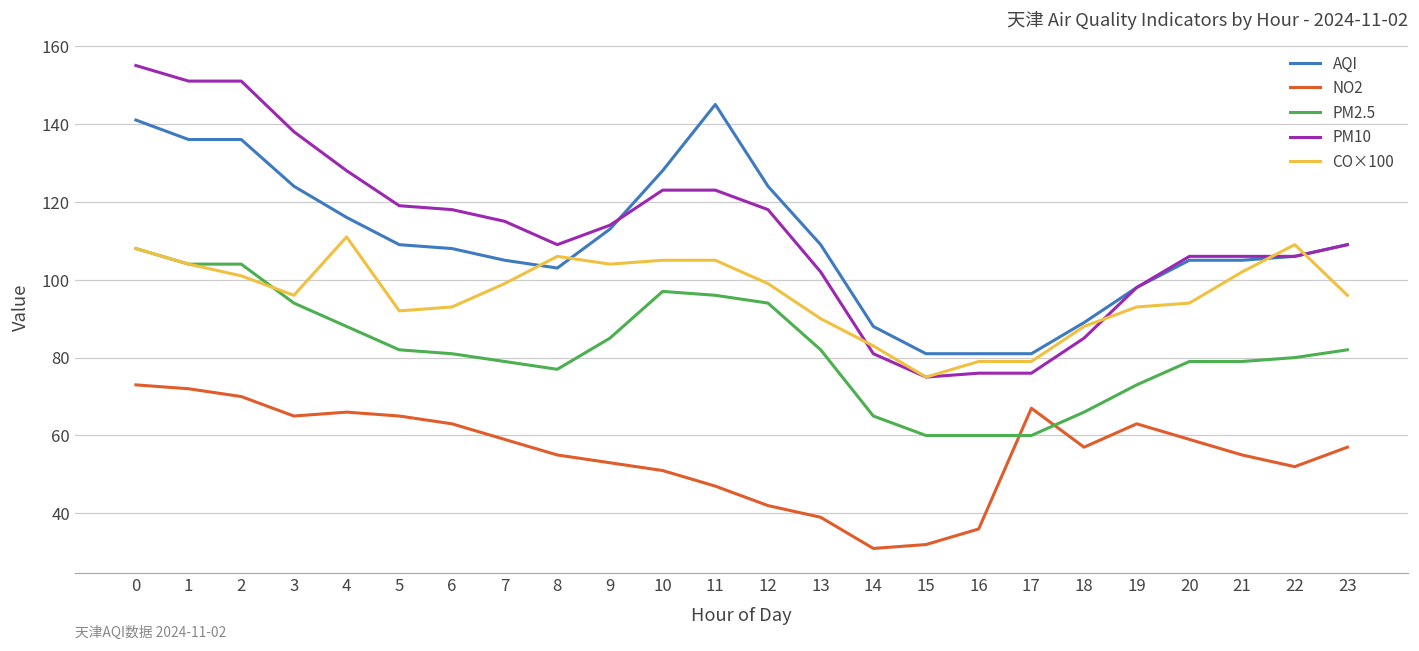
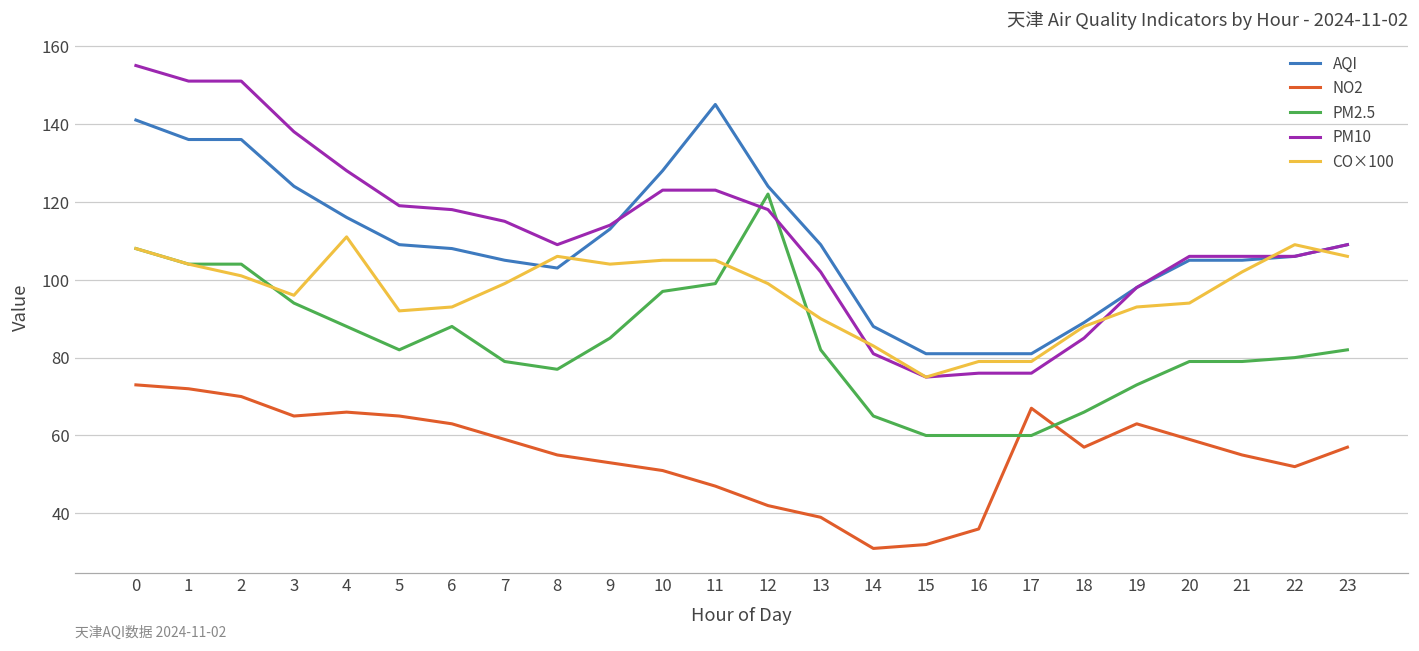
  {
    "AQI": {
      "0": 141,
      "1": 136,
      "2": 136,
      "3": 124,
      "4": 116,
      "5": 109,
      "6": 108,
      "7": 105,
      "8": 103,
      "9": 113,
      "10": 128,
      "11": 145,
      "12": 124,
      "13": 109,
      "14": 88,
      "15": 81,
      "16": 81,
      "17": 81,
      "18": 89,
      "20": 105,
      "21": 105
    },
    "NO2": {
      "0": 73,
      "1": 72,
      "2": 70,
      "3": 65,
      "4": 66,
      "5": 65,
      "6": 63,
      "7": 59,
      "8": 55,
      "9": 53,
      "10": 51,
      "11": 47,
      "12": 42,
      "13": 39,
      "14": 31,
      "15": 32,
      "16": 36,
      "17": 67,
      "18": 57,
      "19": 63,
      "20": 59,
      "21": 55,
      "22": 52,
      "23": 57
    },
    "PM2.5": {
      "2": 104,
      "3": 94,
      "4": 88,
      "5": 82,
-     "6": 81,
+     "6": 88,
      "7": 79,
      "8": 77,
      "9": 85,
      "10": 97,
-     "11": 96,
-     "12": 94,
+     "11": 99,
+     "12": 122,
      "13": 82,
      "14": 65,
      "15": 60,
      "16": 60,
      "17": 60,
      "18": 66,
      "19": 73,
      "20": 79,
      "21": 79,
      "22": 80,
      "23": 82
    },
    "PM10": {
      "0": 155,
      "1": 151,
      "2": 151,
      "3": 138,
      "4": 128,
      "5": 119,
      "6": 118,
      "7": 115,
      "8": 109,
      "9": 114,
      "10": 123,
      "11": 123,
      "12": 118,
      "13": 102,
      "14": 81,
      "16": 76,
      "17": 76,
      "18": 85,
      "20": 106,
      "21": 106
    },
    "CO×100": {
      "2": 101,
      "3": 96,
      "4": 111,
      "5": 92,
      "6": 93,
      "7": 99,
      "8": 106,
      "9": 104,
      "10": 105,
      "11": 105,
      "12": 99,
      "13": 90,
      "14": 83,
      "16": 79,
      "17": 79,
      "18": 88,
      "19": 93,
      "20": 94,
      "21": 102,
      "22": 109,
-     "23": 96
+     "23": 106
    }
  }
